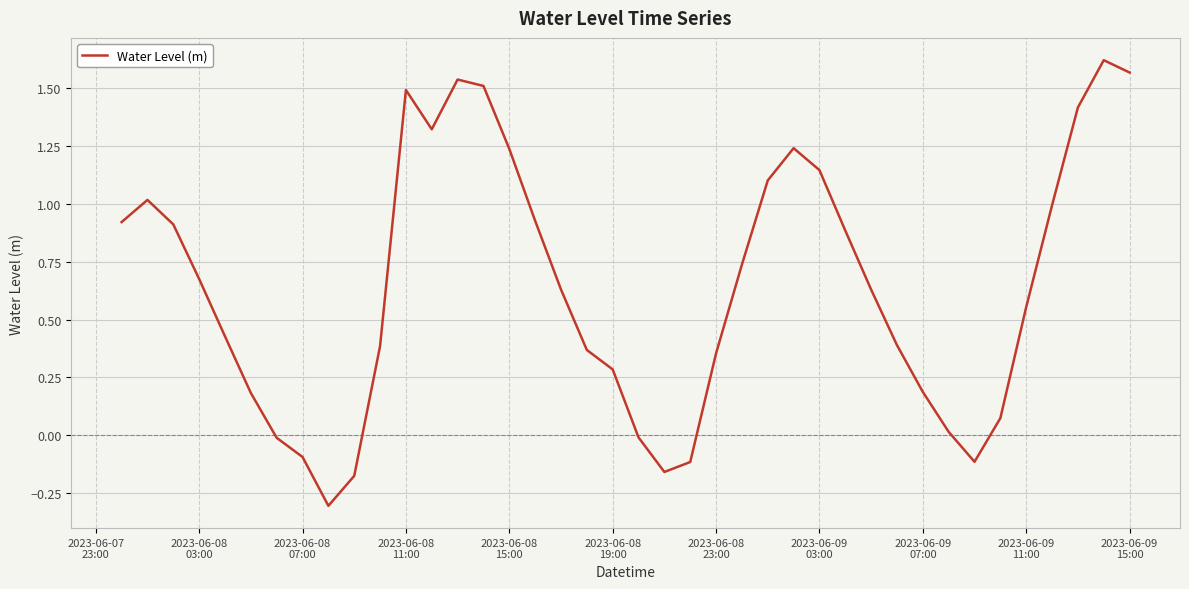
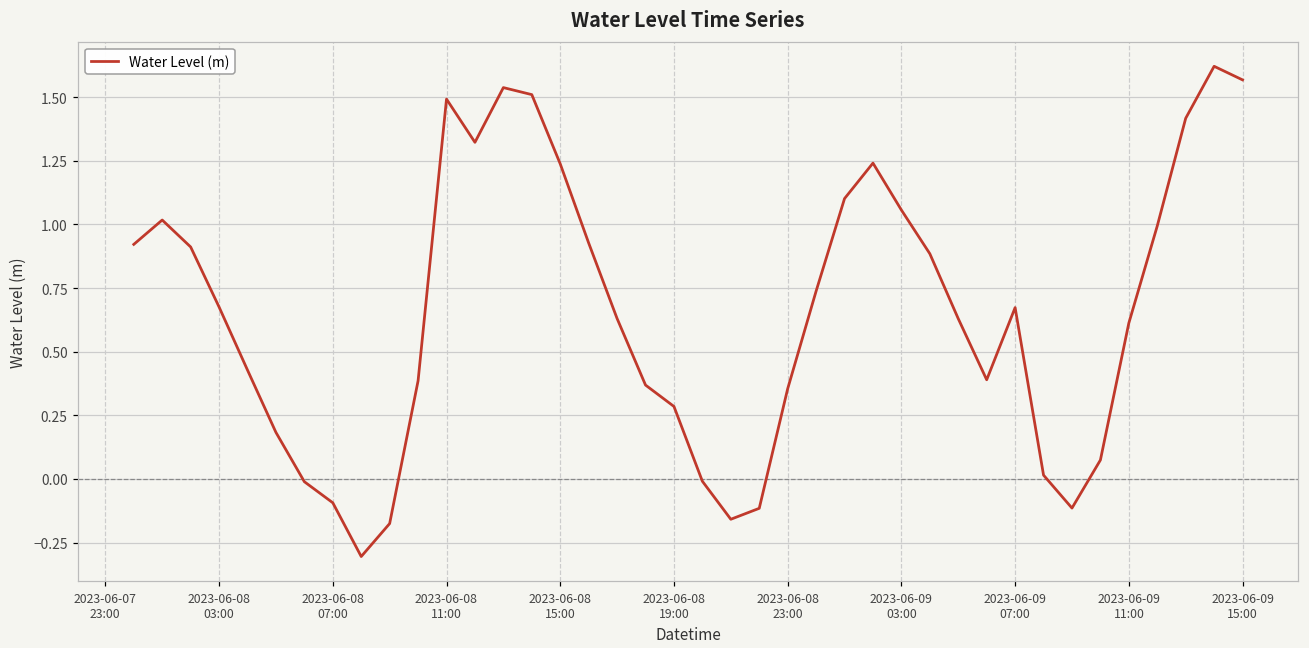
  {
    "2023-06-08 03:00": 0.68,
    "2023-06-08 07:00": -0.09,
    "2023-06-08 11:00": 1.49,
    "2023-06-08 15:00": 1.24,
    "2023-06-08 19:00": 0.28,
    "2023-06-08 23:00": 0.35,
-   "2023-06-09 03:00": 1.15,
-   "2023-06-09 07:00": 0.19,
-   "2023-06-09 11:00": 0.55,
+   "2023-06-09 03:00": 1.06,
+   "2023-06-09 07:00": 0.67,
+   "2023-06-09 11:00": 0.61,
    "2023-06-09 15:00": 1.57
  }
